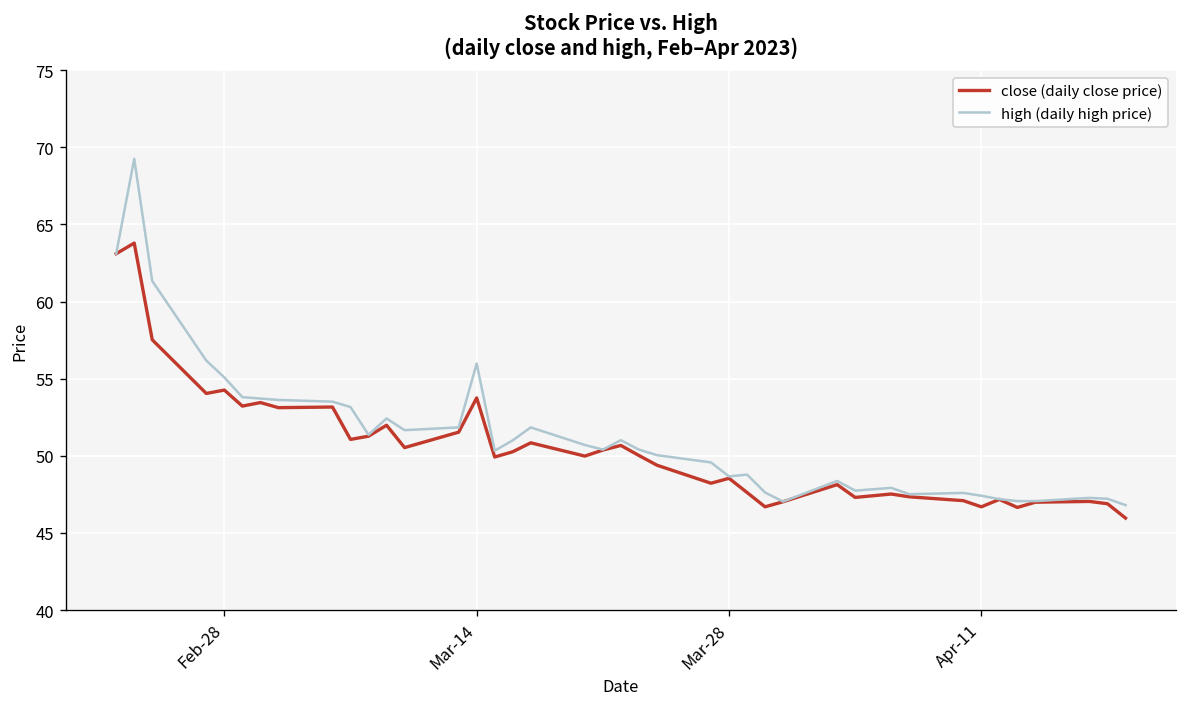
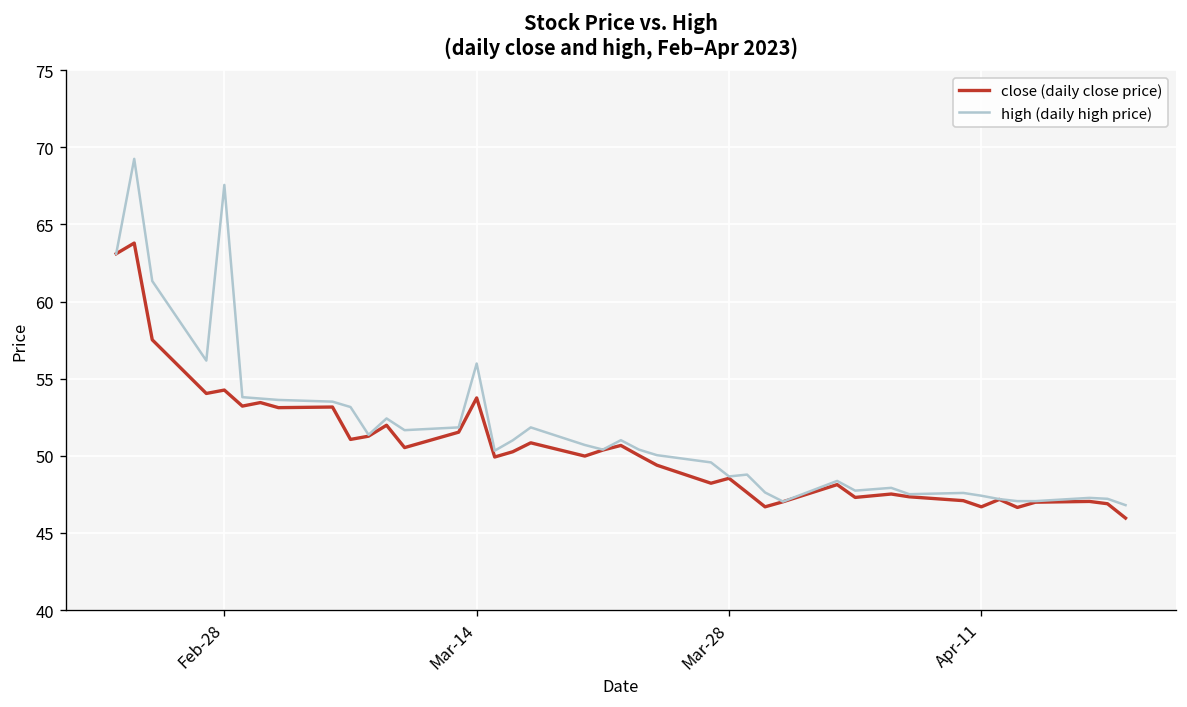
  {
    "close (daily close price)": {
      "Feb-28": 54.3,
      "Mar-14": 53.8,
      "Apr-11": 46.7
    },
    "high (daily high price)": {
-     "Feb-28": 55.1,
+     "Feb-28": 67.6,
      "Mar-14": 56.0,
      "Apr-11": 47.4
    }
  }
